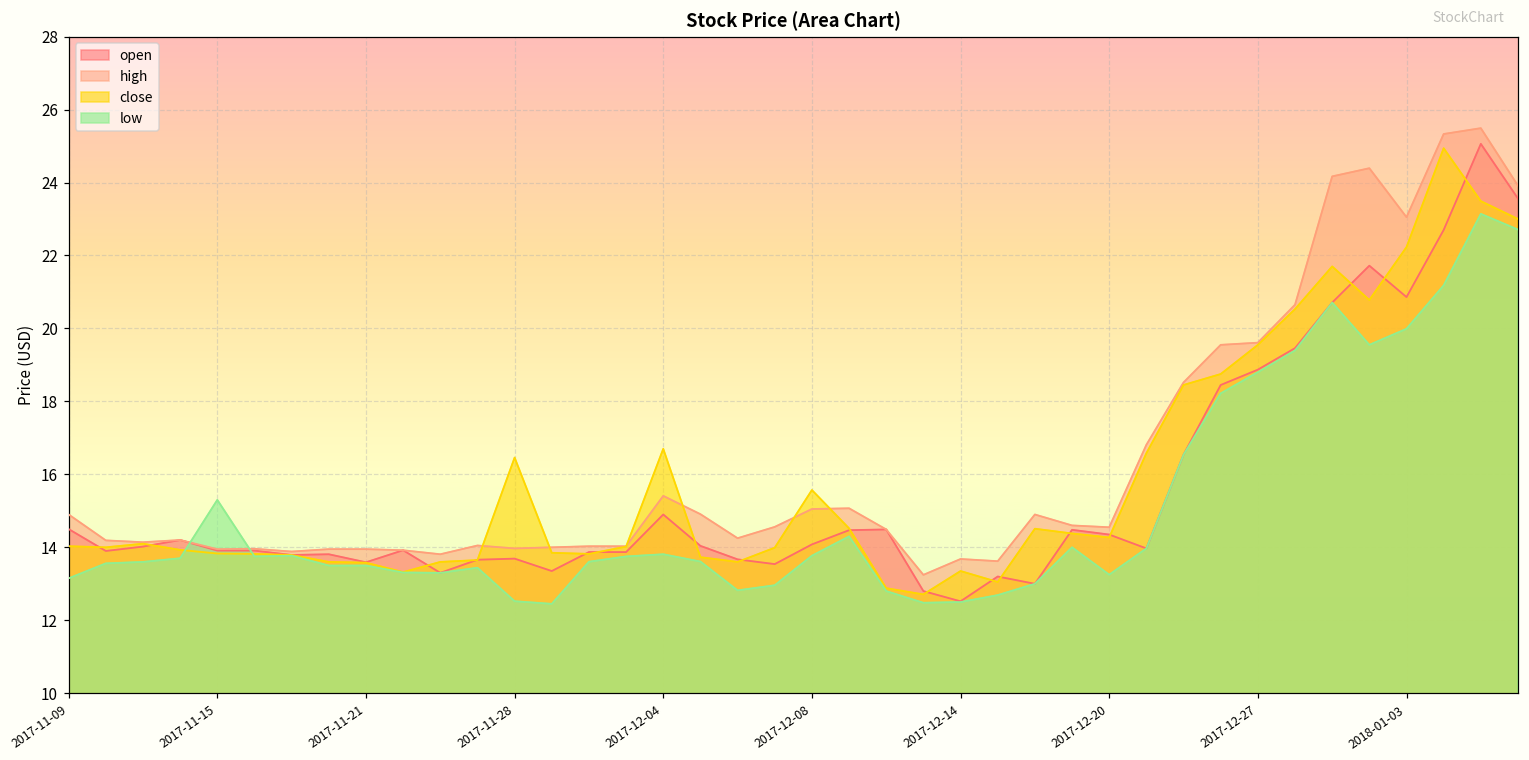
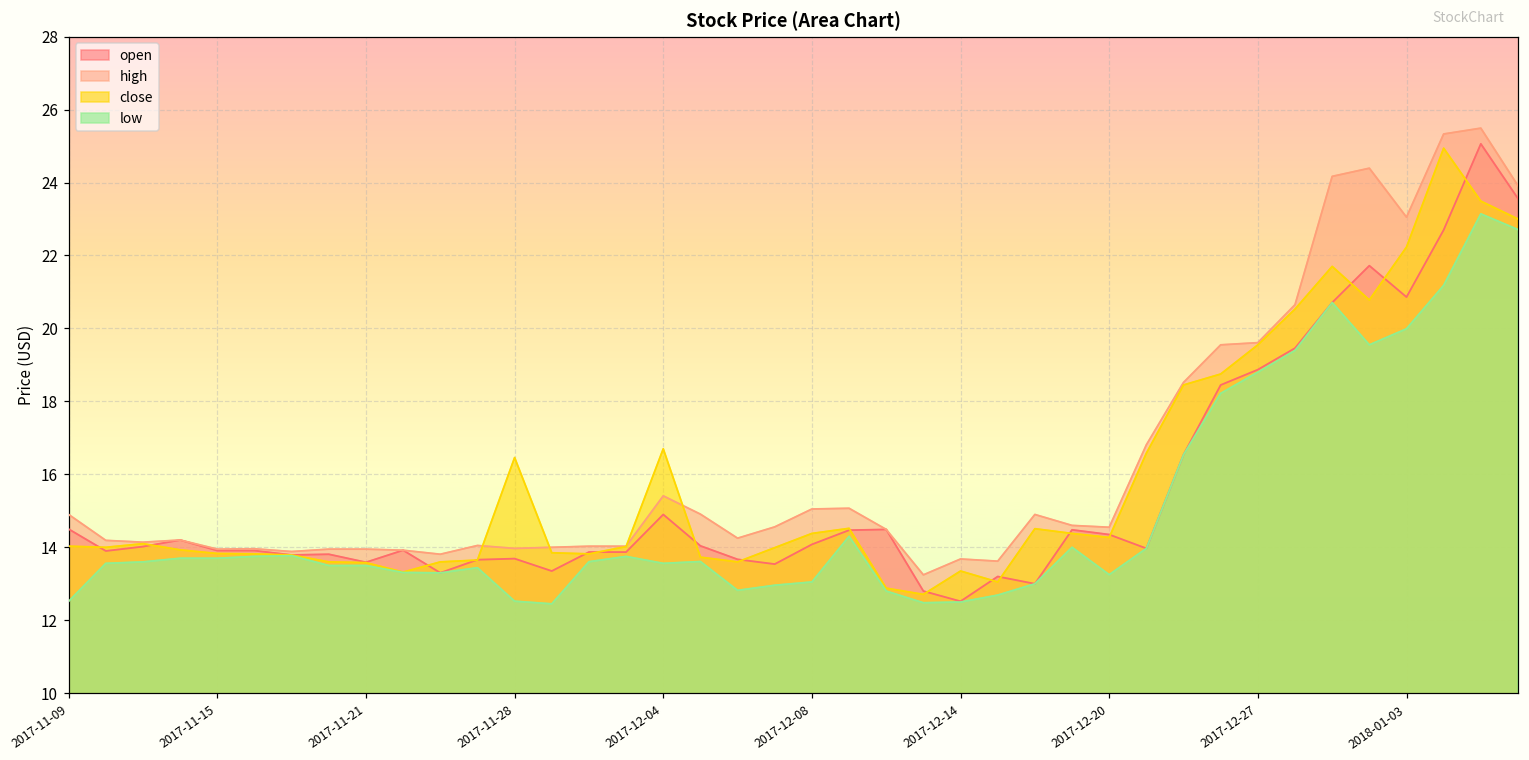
  {
    "close": {
      "2017-11-09": 14.0,
      "2017-11-15": 13.8,
      "2017-11-28": 16.5,
      "2017-12-04": 16.7,
-     "2017-12-08": 15.6,
+     "2017-12-08": 14.4,
      "2017-12-14": 13.4,
      "2017-12-20": 14.3,
      "2018-01-03": 22.2
    },
    "low": {
-     "2017-11-09": 13.2,
-     "2017-11-15": 15.3,
+     "2017-11-09": 12.5,
+     "2017-11-15": 13.7,
      "2017-11-21": 13.5,
      "2017-11-28": 12.5,
-     "2017-12-04": 13.8,
-     "2017-12-08": 13.8,
+     "2017-12-04": 13.6,
+     "2017-12-08": 13.1,
      "2017-12-20": 13.3,
      "2018-01-03": 20.0
    }
  }
